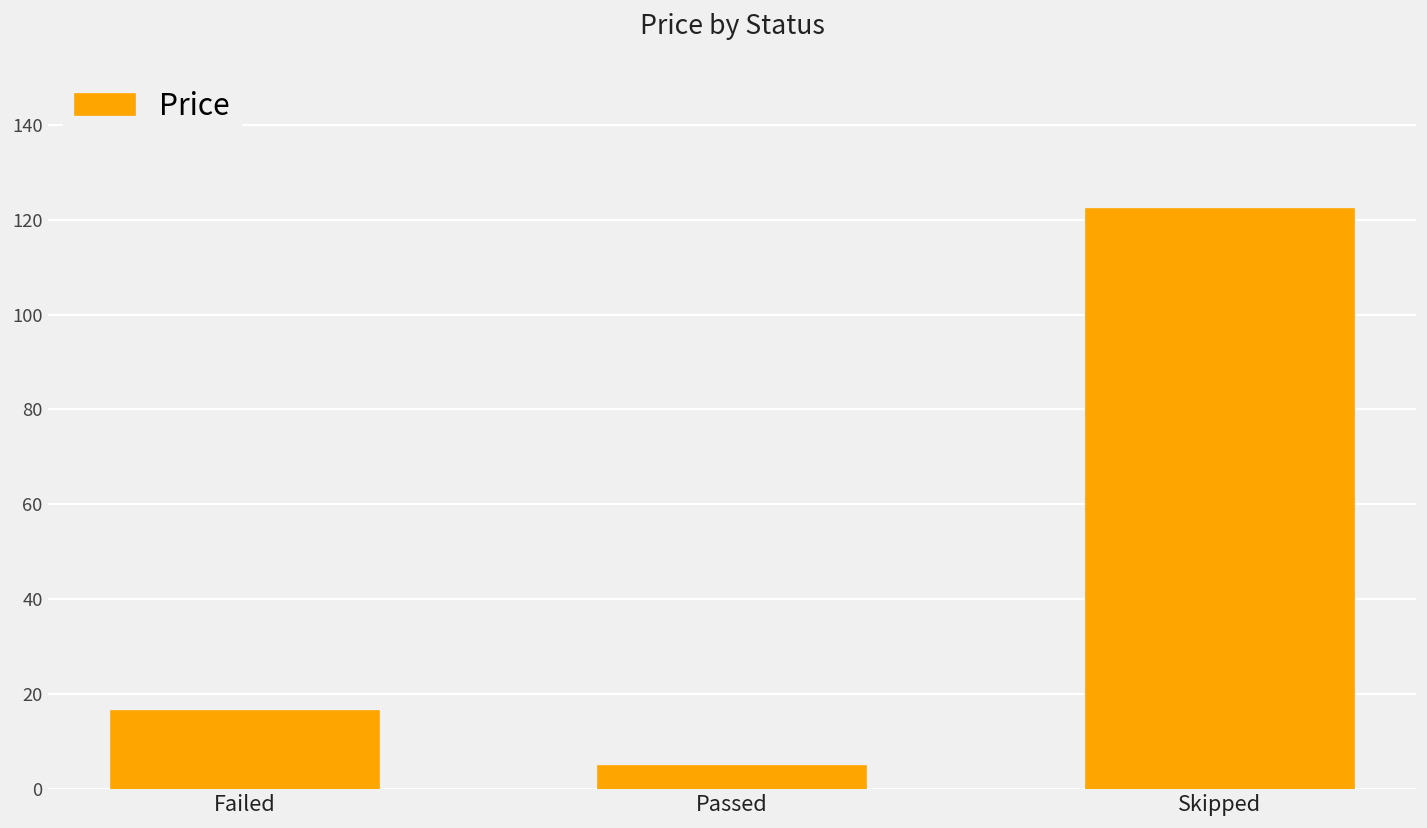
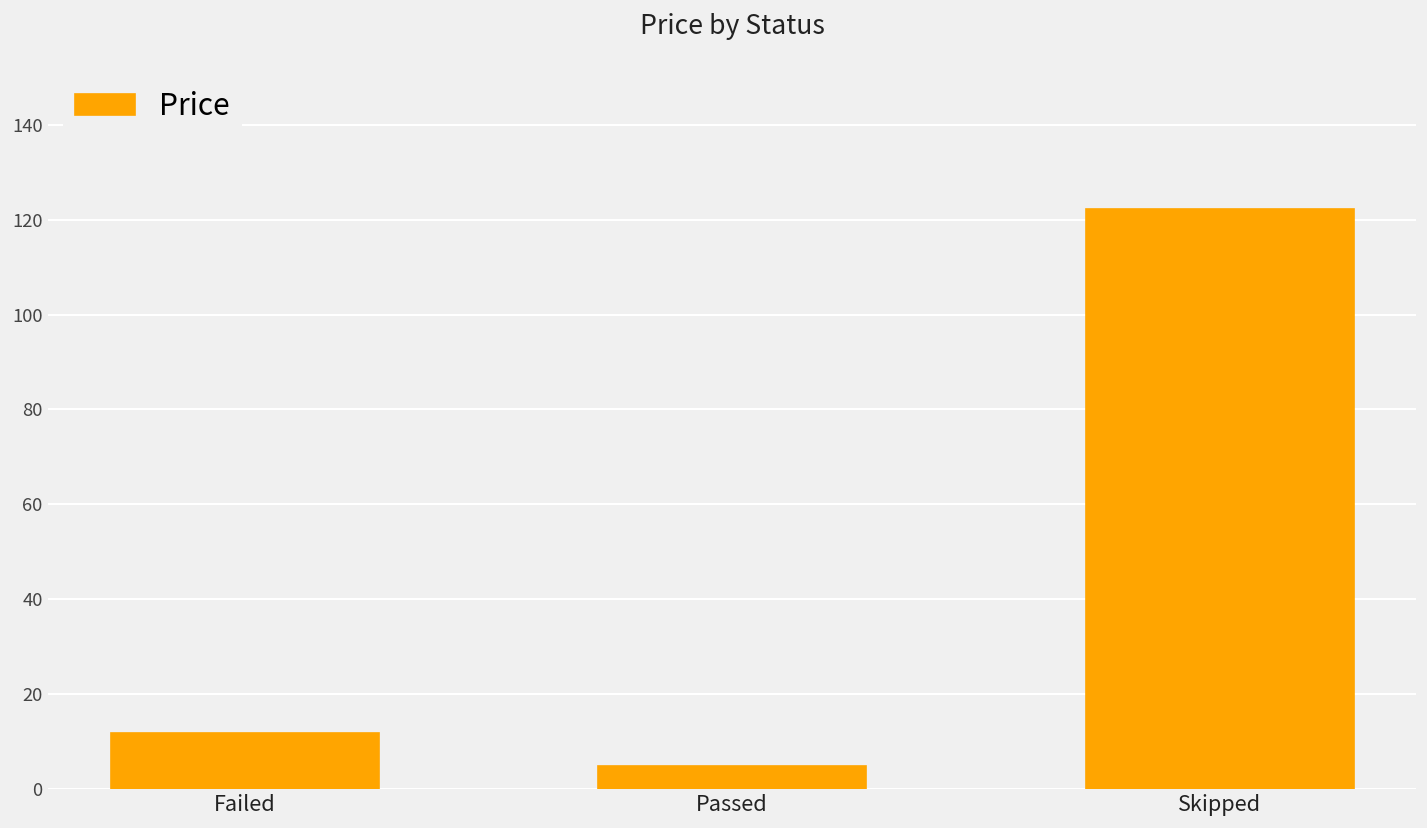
  {
-   "Failed": 16,
+   "Failed": 12,
    "Passed": 5,
    "Skipped": 122
  }
